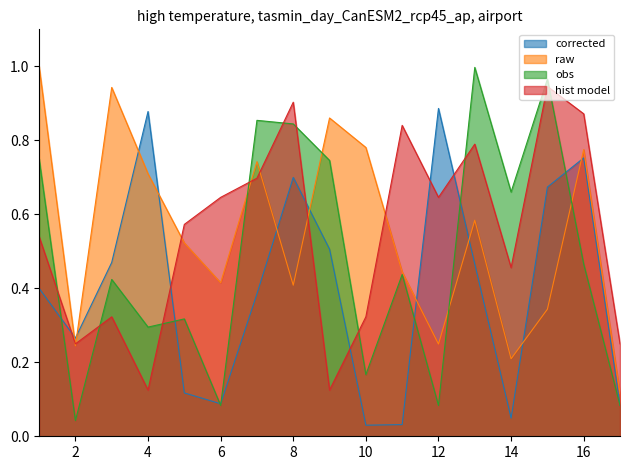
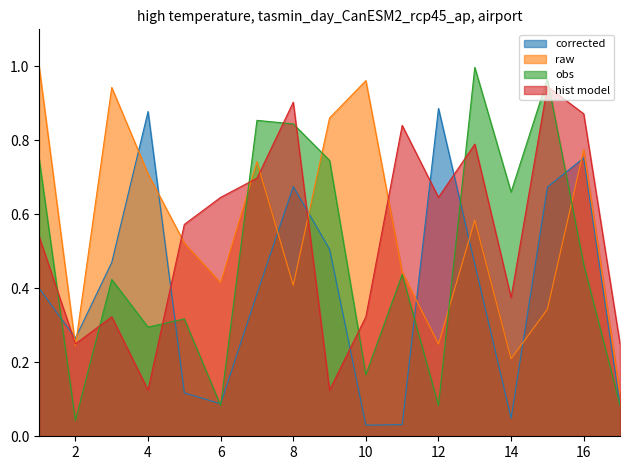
  {
    "corrected": {
      "2": 0.27,
      "4": 0.88,
-     "8": 0.70,
+     "8": 0.68,
      "10": 0.03,
      "12": 0.89,
      "14": 0.05,
      "16": 0.75
    },
    "raw": {
      "4": 0.71,
      "6": 0.42,
      "8": 0.41,
-     "10": 0.78,
+     "10": 0.96,
      "12": 0.25,
      "14": 0.21,
      "16": 0.78
    },
    "obs": {
      "2": 0.04,
      "4": 0.30,
      "8": 0.84,
      "10": 0.17,
      "12": 0.08,
      "14": 0.66,
      "16": 0.47
    },
    "hist model": {
      "4": 0.12,
      "6": 0.65,
      "8": 0.90,
      "10": 0.32,
      "12": 0.65,
-     "14": 0.46,
+     "14": 0.37,
      "16": 0.87
    }
  }
